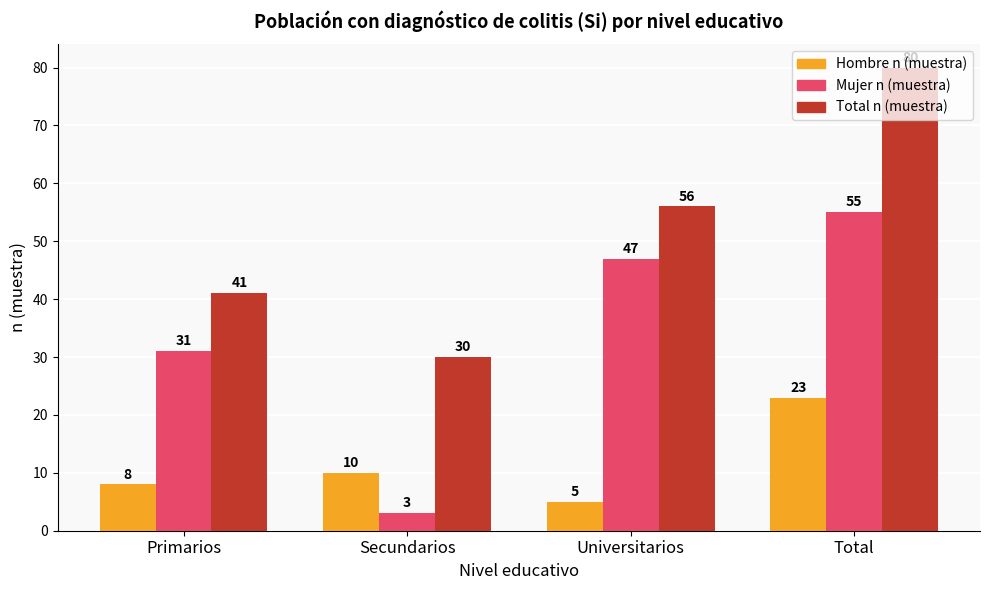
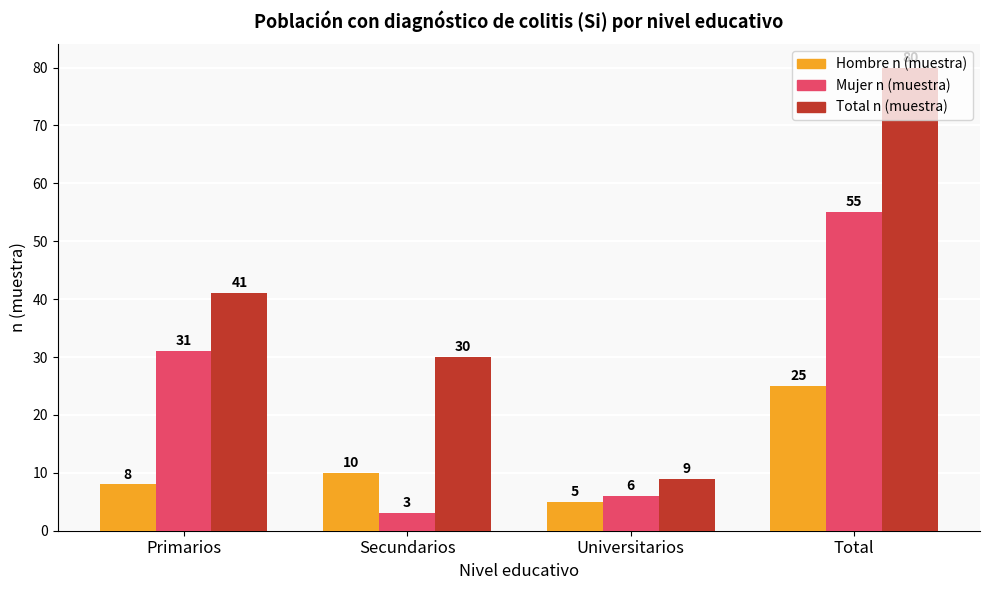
  {
    "Hombre n (muestra)": {
      "Primarios": 8,
      "Secundarios": 10,
      "Universitarios": 5,
-     "Total": 23
+     "Total": 25
    },
    "Mujer n (muestra)": {
      "Primarios": 31,
      "Secundarios": 3,
-     "Universitarios": 47,
+     "Universitarios": 6,
      "Total": 55
    },
    "Total n (muestra)": {
      "Primarios": 41,
      "Secundarios": 30,
-     "Universitarios": 56
+     "Universitarios": 9
    }
  }
